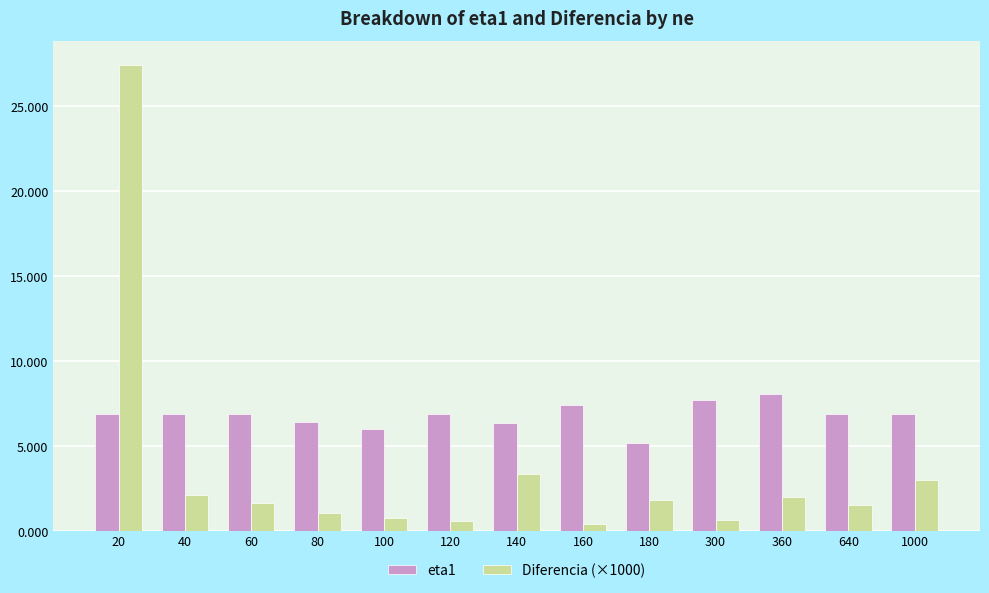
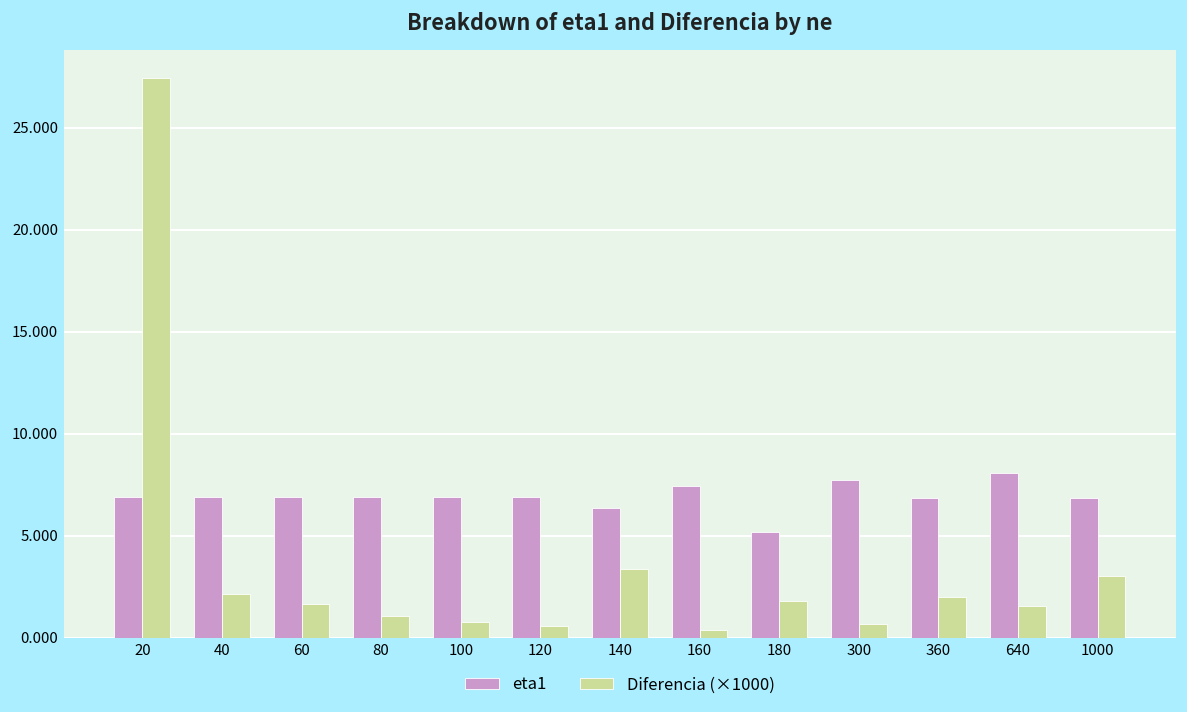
  {
    "eta1": {
      "20": 6.9,
      "40": 6.9,
      "60": 6.9,
-     "80": 6.4,
-     "100": 6.0,
+     "80": 6.9,
+     "100": 6.9,
      "120": 6.9,
      "140": 6.4,
      "160": 7.4,
      "180": 5.2,
      "300": 7.7,
-     "360": 8.1,
-     "640": 6.9,
+     "360": 6.9,
+     "640": 8.1,
      "1000": 6.9
    },
    "Diferencia (×1000)": {
      "20": 27.4,
      "40": 2.1,
      "60": 1.7,
      "80": 1.1,
      "100": 0.8,
      "120": 0.6,
      "140": 3.4,
      "160": 0.4,
      "180": 1.8,
      "300": 0.7,
      "360": 2.0,
      "640": 1.6,
      "1000": 3.0
    }
  }
